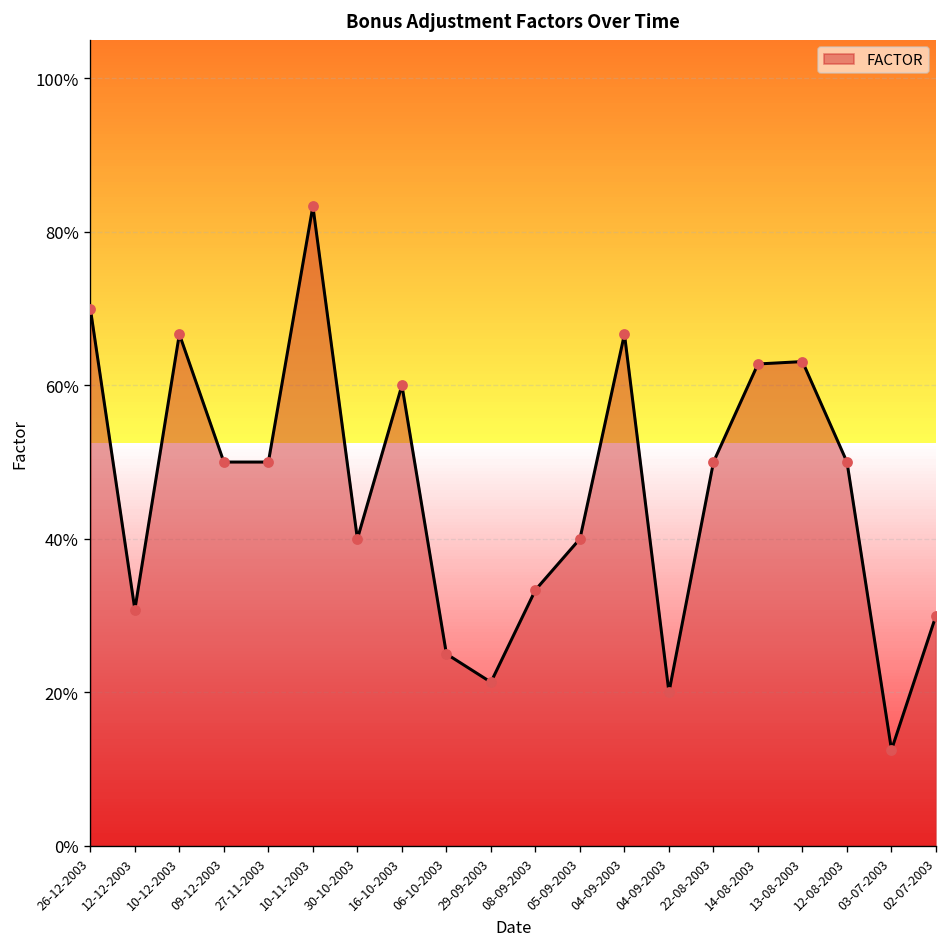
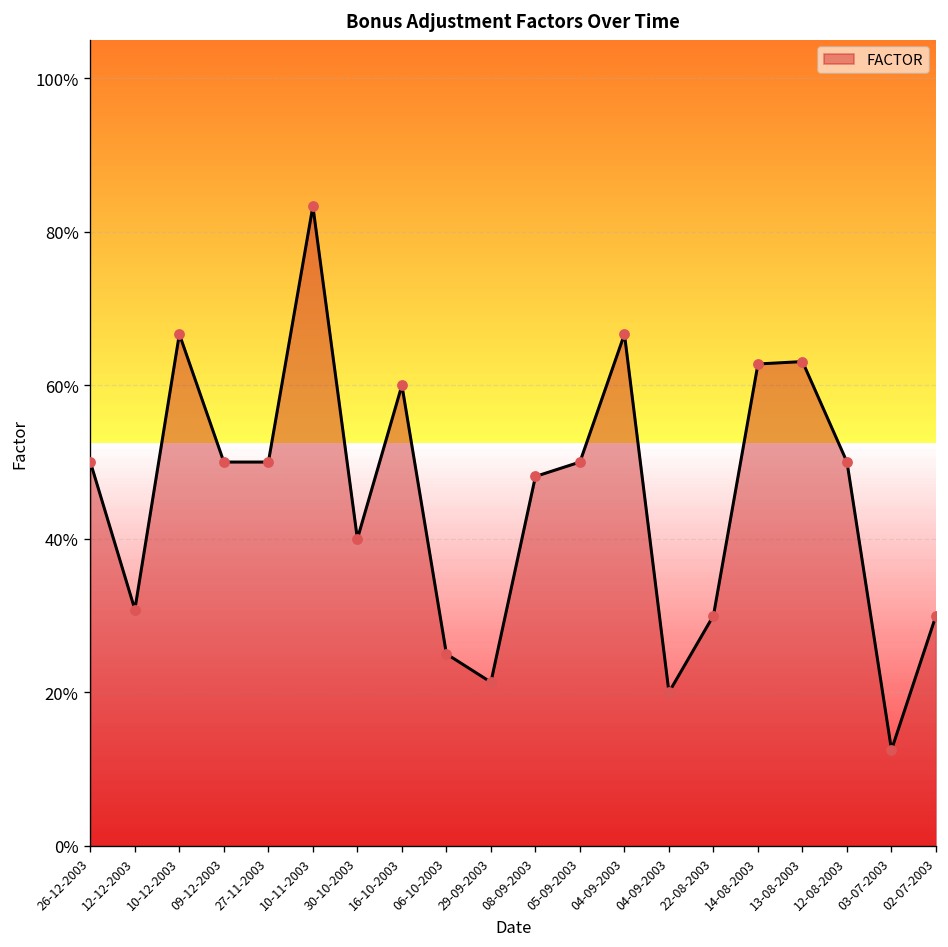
  {
-   "26-12-2003": "70%",
+   "26-12-2003": "50%",
    "12-12-2003": "31%",
    "10-12-2003": "67%",
    "09-12-2003": "50%",
    "27-11-2003": "50%",
    "10-11-2003": "83%",
    "30-10-2003": "40%",
    "16-10-2003": "60%",
    "06-10-2003": "25%",
    "29-09-2003": "21%",
-   "08-09-2003": "33%",
-   "05-09-2003": "40%",
-   "22-08-2003": "50%",
+   "08-09-2003": "48%",
+   "05-09-2003": "50%",
+   "22-08-2003": "30%",
    "14-08-2003": "63%",
    "13-08-2003": "63%",
    "12-08-2003": "50%",
    "03-07-2003": "13%",
    "02-07-2003": "30%"
  }
